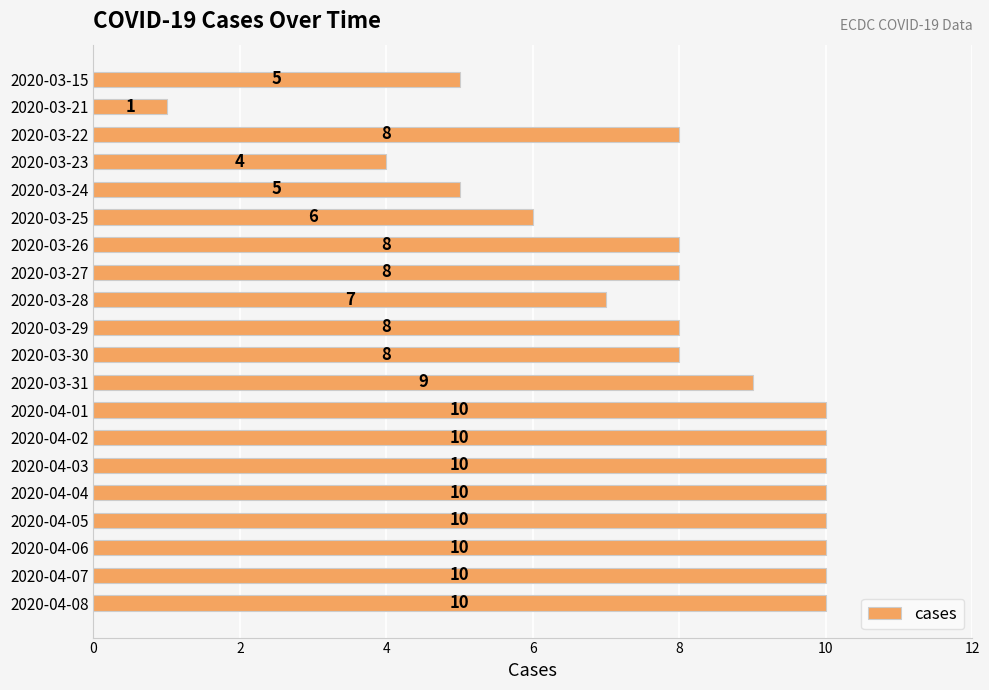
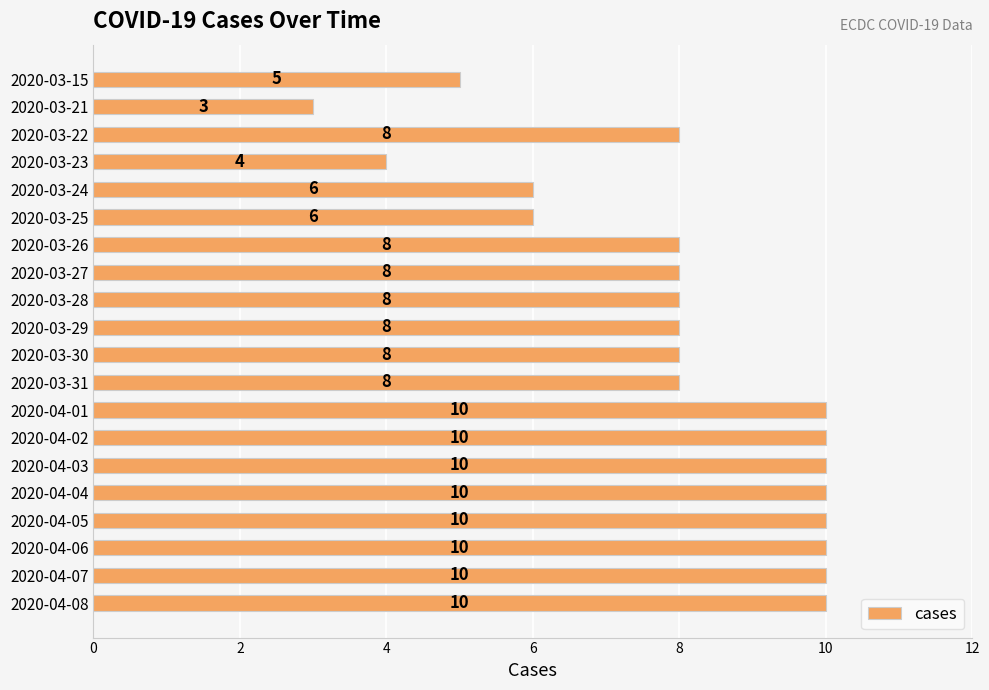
  {
    "2020-03-15": 5,
-   "2020-03-21": 1,
+   "2020-03-21": 3,
    "2020-03-22": 8,
    "2020-03-23": 4,
-   "2020-03-24": 5,
+   "2020-03-24": 6,
    "2020-03-25": 6,
    "2020-03-26": 8,
    "2020-03-27": 8,
-   "2020-03-28": 7,
+   "2020-03-28": 8,
    "2020-03-29": 8,
    "2020-03-30": 8,
-   "2020-03-31": 9,
+   "2020-03-31": 8,
    "2020-04-01": 10,
    "2020-04-02": 10,
    "2020-04-03": 10,
    "2020-04-04": 10,
    "2020-04-05": 10,
    "2020-04-06": 10,
    "2020-04-07": 10,
    "2020-04-08": 10
  }
